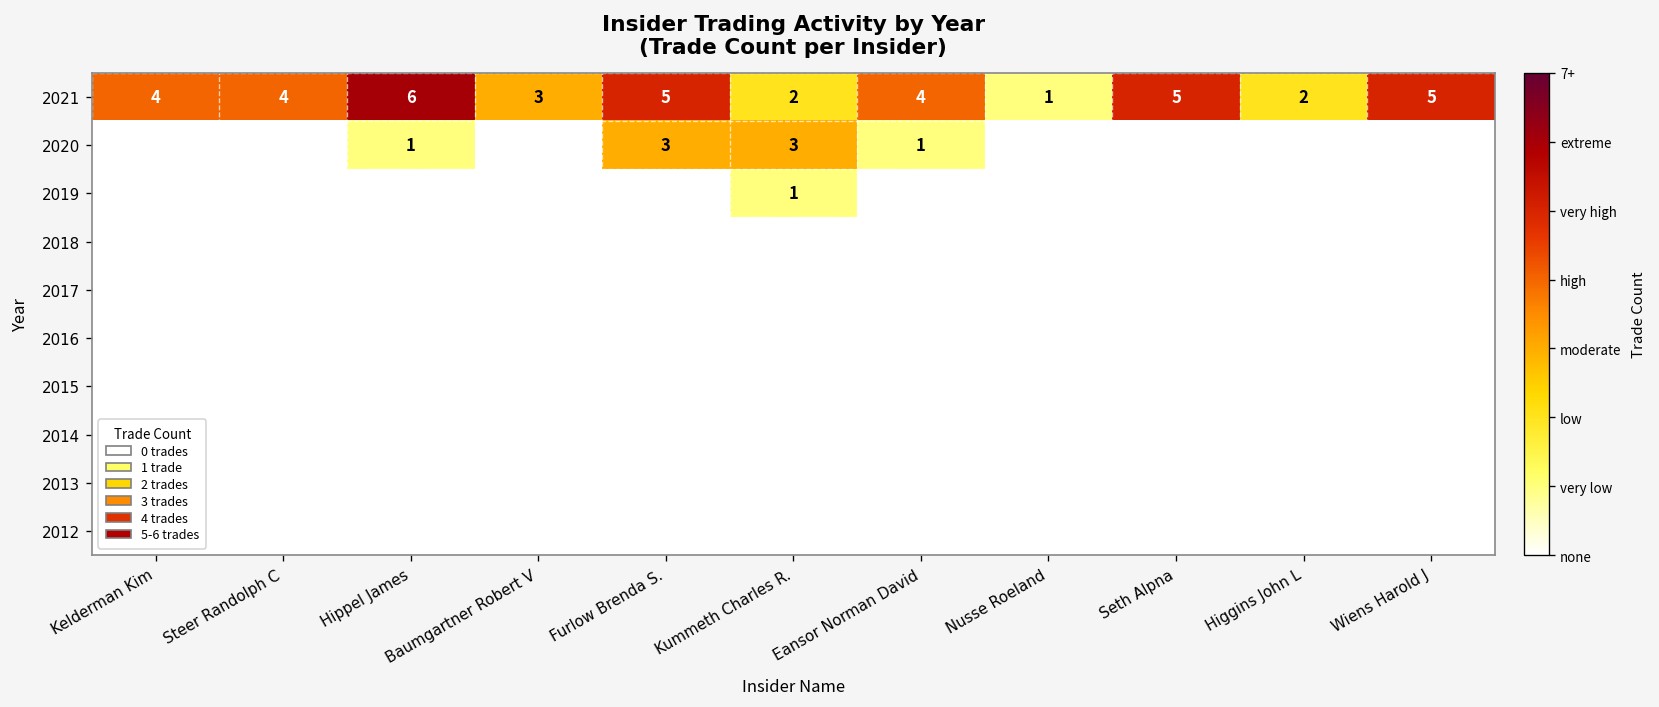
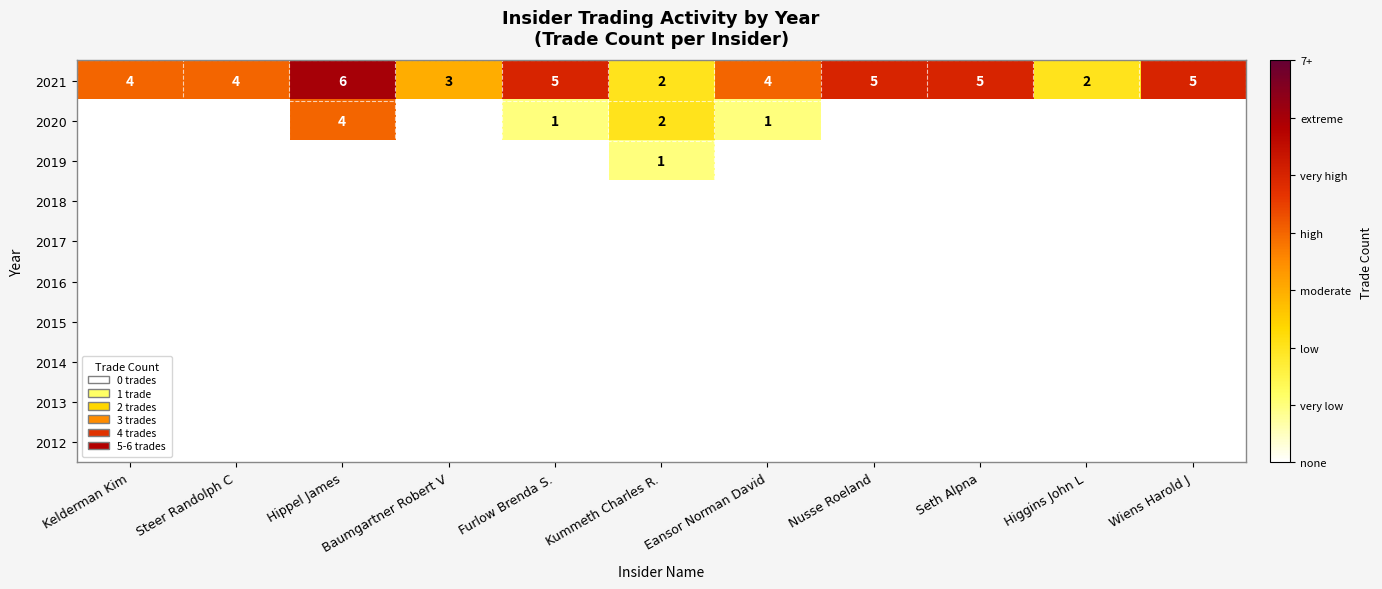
  {
    "2021": {
      "Kelderman Kim": 4,
      "Steer Randolph C": 4,
      "Hippel James": 6,
      "Baumgartner Robert V": 3,
      "Furlow Brenda S.": 5,
      "Kummeth Charles R.": 2,
      "Eansor Norman David": 4,
-     "Nusse Roeland": 1,
+     "Nusse Roeland": 5,
      "Seth Alpna": 5,
      "Higgins John L": 2,
      "Wiens Harold J": 5
    },
    "2020": {
-     "Hippel James": 1,
-     "Furlow Brenda S.": 3,
-     "Kummeth Charles R.": 3,
+     "Hippel James": 4,
+     "Furlow Brenda S.": 1,
+     "Kummeth Charles R.": 2,
      "Eansor Norman David": 1
    },
    "2019": {
      "Kummeth Charles R.": 1
    }
  }
